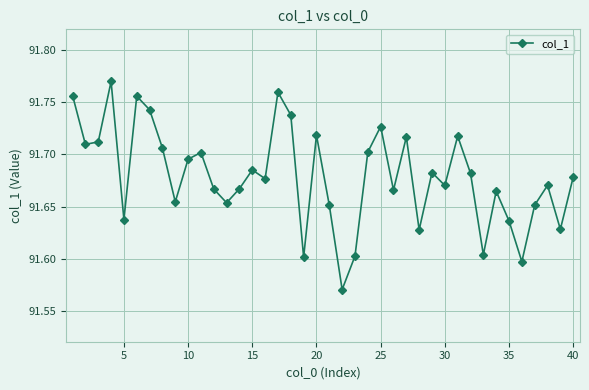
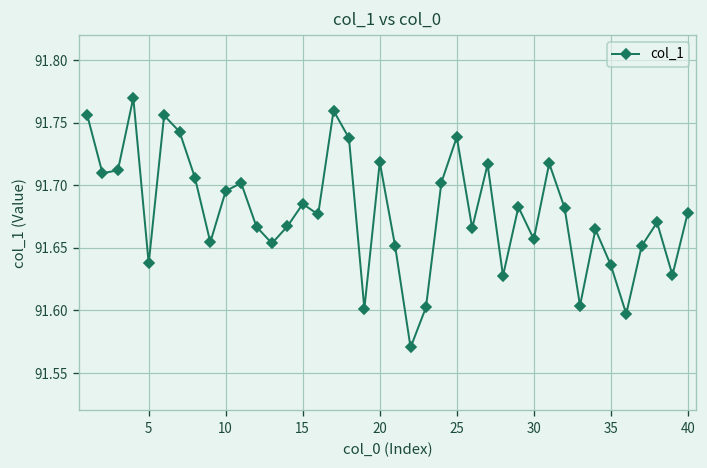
  {
    "5": 91.638,
    "10": 91.695,
    "15": 91.685,
    "20": 91.718,
-   "25": 91.727,
-   "30": 91.670,
+   "25": 91.739,
+   "30": 91.657,
    "35": 91.636,
    "40": 91.678
  }
